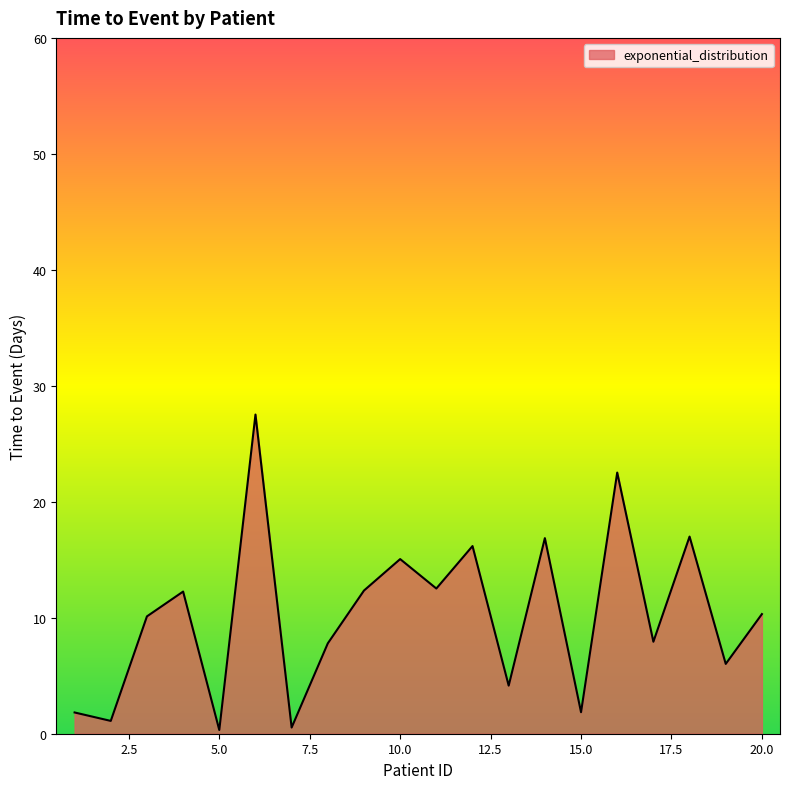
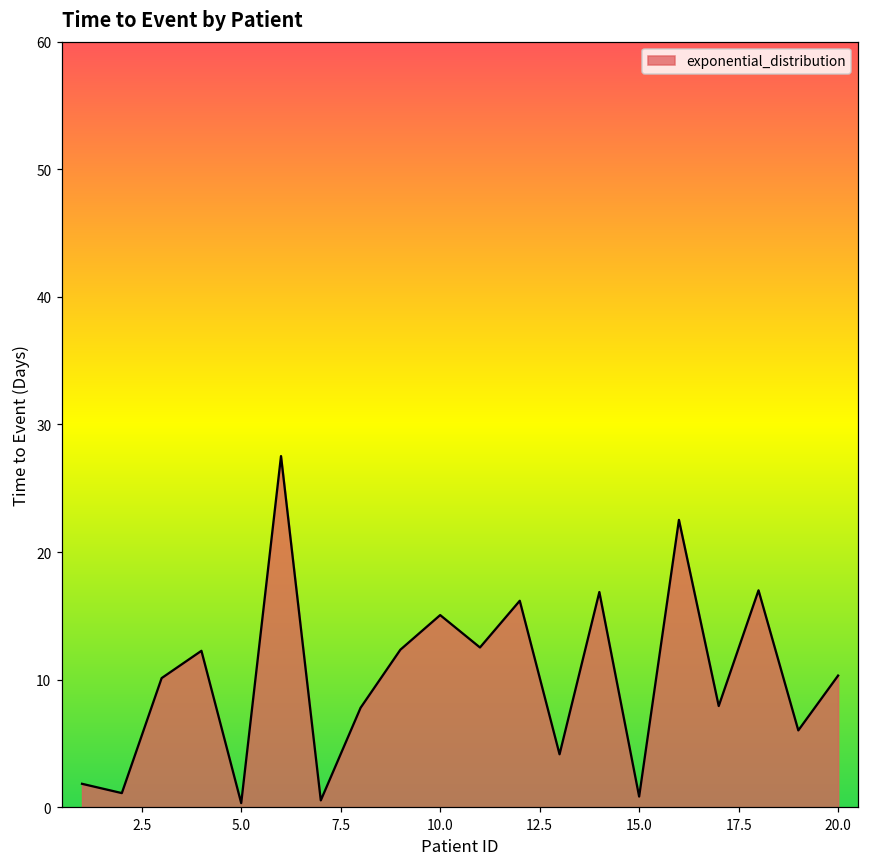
  {
    "5.0": 0.3,
    "10.0": 15.1,
-   "15.0": 1.9,
+   "15.0": 0.8,
    "20.0": 10.3
  }
